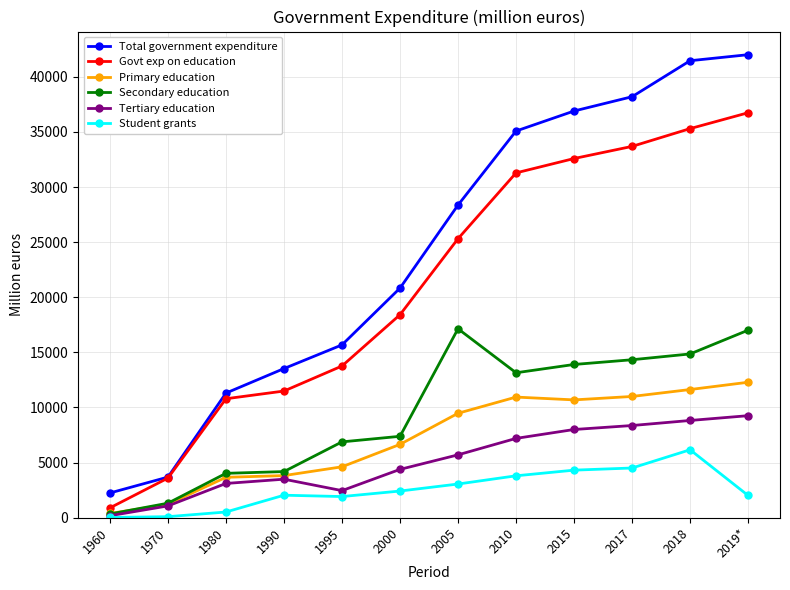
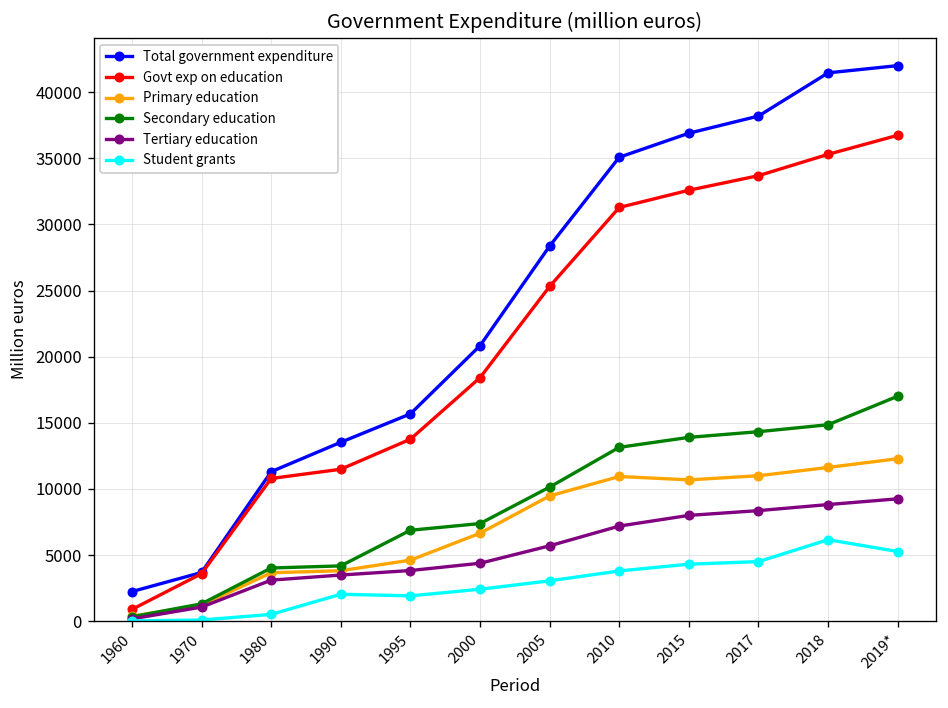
  {
    "Total government expenditure": {
      "1960": 2200,
      "1980": 11300,
      "1990": 13500,
      "1995": 15700,
      "2000": 20800,
      "2005": 28400,
      "2010": 35100,
      "2015": 36900,
      "2017": 38200,
      "2018": 41500,
      "2019*": 42000
    },
    "Govt exp on education": {
      "1960": 900,
      "1980": 10800,
      "1990": 11500,
      "1995": 13800,
      "2000": 18400,
      "2005": 25300,
      "2010": 31300,
      "2015": 32600,
      "2017": 33700,
      "2018": 35300,
      "2019*": 36700
    },
    "Primary education": {
      "1980": 3700,
      "1990": 3800,
      "1995": 4600,
      "2000": 6700,
      "2005": 9500,
      "2010": 10900,
      "2015": 10700,
      "2017": 11000,
      "2018": 11600,
      "2019*": 12300
    },
    "Secondary education": {
      "1980": 4000,
      "1990": 4200,
      "1995": 6900,
      "2000": 7400,
-     "2005": 17100,
+     "2005": 10100,
      "2010": 13100,
      "2015": 13900,
      "2017": 14300,
      "2018": 14900,
      "2019*": 17000
    },
    "Tertiary education": {
      "1980": 3100,
      "1990": 3500,
-     "1995": 2500,
+     "1995": 3800,
      "2000": 4400,
      "2005": 5700,
      "2010": 7200,
      "2015": 8000,
      "2017": 8400,
      "2018": 8800,
      "2019*": 9300
    },
    "Student grants": {
      "1970": 100,
      "1980": 500,
      "1990": 2000,
      "1995": 1900,
      "2000": 2400,
      "2005": 3100,
      "2010": 3800,
      "2015": 4300,
      "2017": 4500,
      "2018": 6200,
-     "2019*": 2000
+     "2019*": 5300
    }
  }
